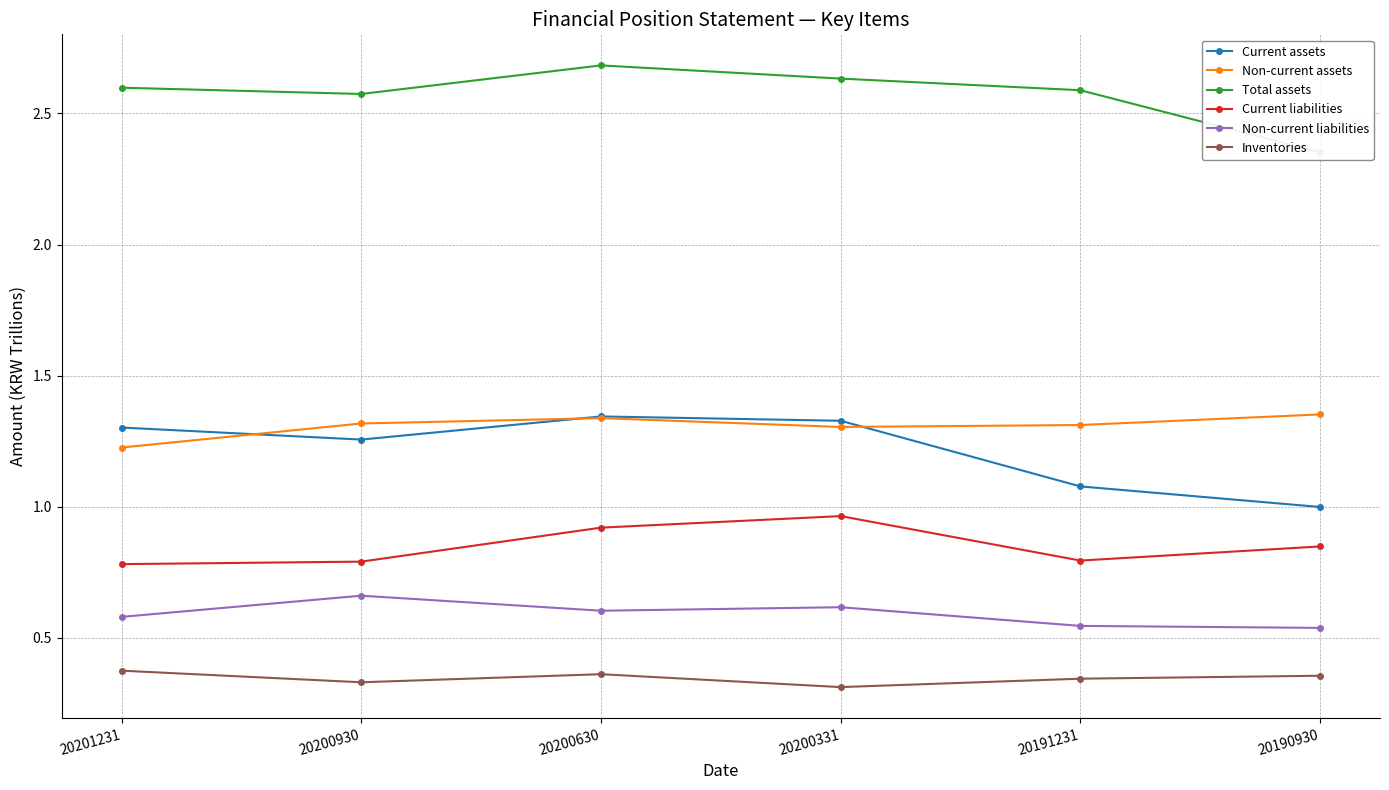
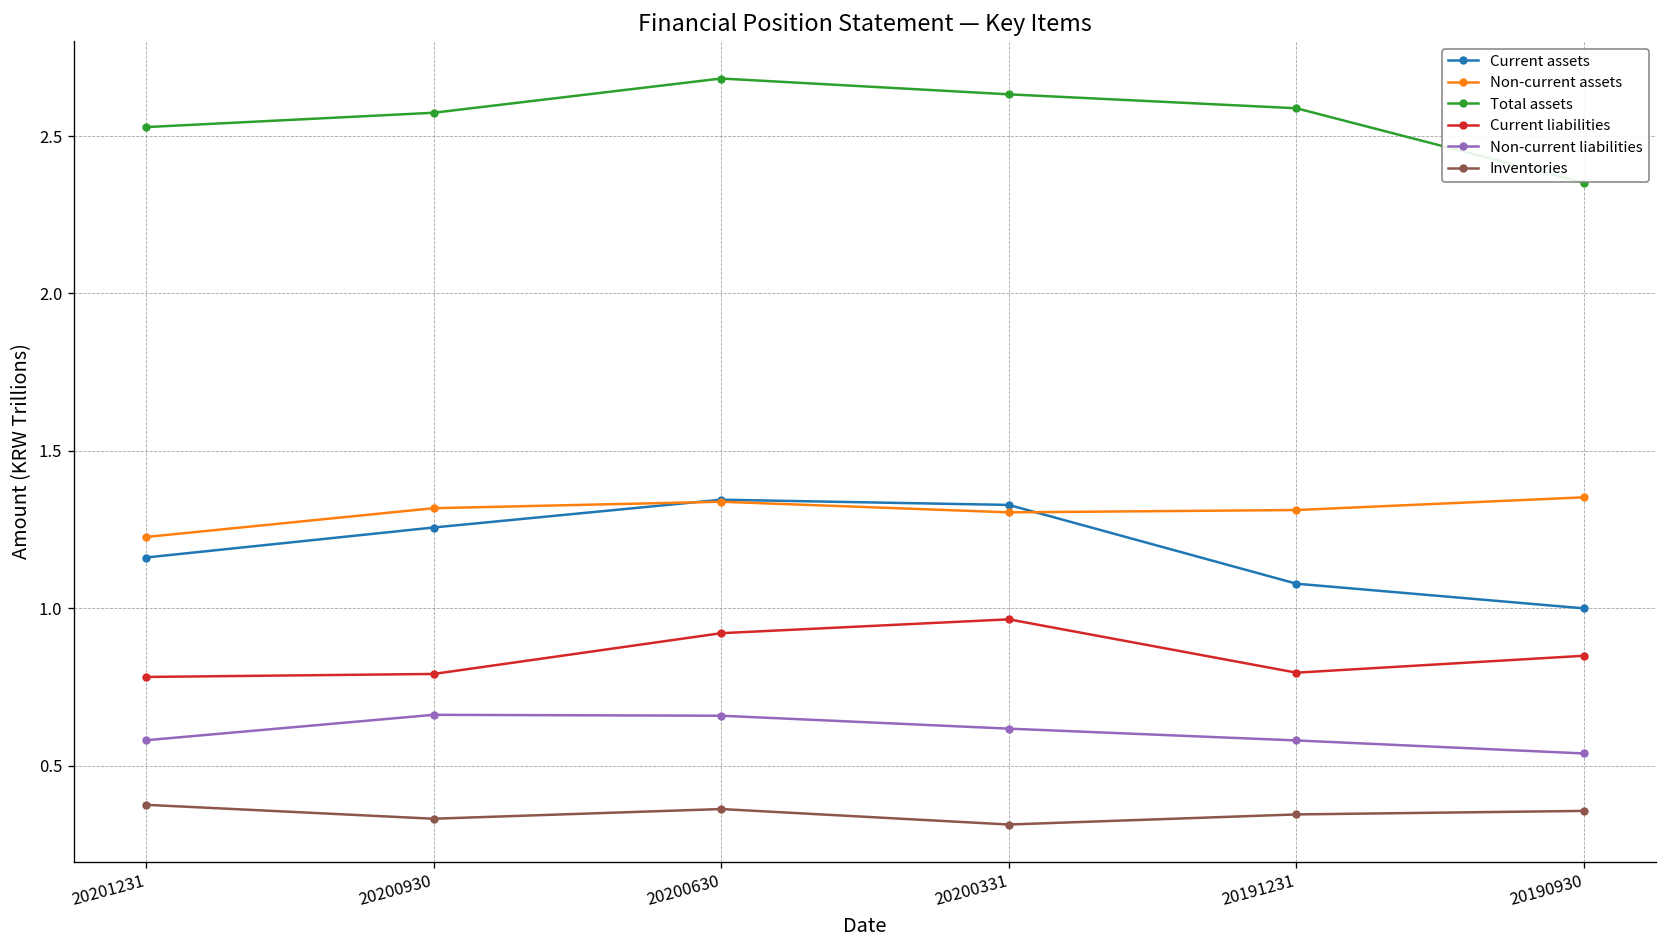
  {
    "Current assets": {
-     "20201231": 1.30,
+     "20201231": 1.16,
      "20200930": 1.26,
      "20200331": 1.33,
      "20191231": 1.08,
      "20190930": 1.00
    },
    "Non-current assets": {
      "20201231": 1.23,
      "20200930": 1.32,
      "20200331": 1.30,
      "20191231": 1.31,
      "20190930": 1.35
    },
    "Total assets": {
-     "20201231": 2.60,
+     "20201231": 2.53,
      "20200930": 2.57,
      "20200630": 2.68,
      "20200331": 2.63,
      "20191231": 2.59
    },
    "Current liabilities": {
      "20201231": 0.78,
      "20200930": 0.79,
      "20200630": 0.92,
      "20200331": 0.96,
      "20191231": 0.80,
      "20190930": 0.85
    },
    "Non-current liabilities": {
      "20201231": 0.58,
      "20200930": 0.66,
-     "20200630": 0.60,
+     "20200630": 0.66,
      "20200331": 0.62,
-     "20191231": 0.55,
+     "20191231": 0.58,
      "20190930": 0.54
    },
    "Inventories": {
      "20201231": 0.38,
      "20200930": 0.33,
      "20200630": 0.36,
      "20200331": 0.31,
      "20191231": 0.34,
      "20190930": 0.36
    }
  }
